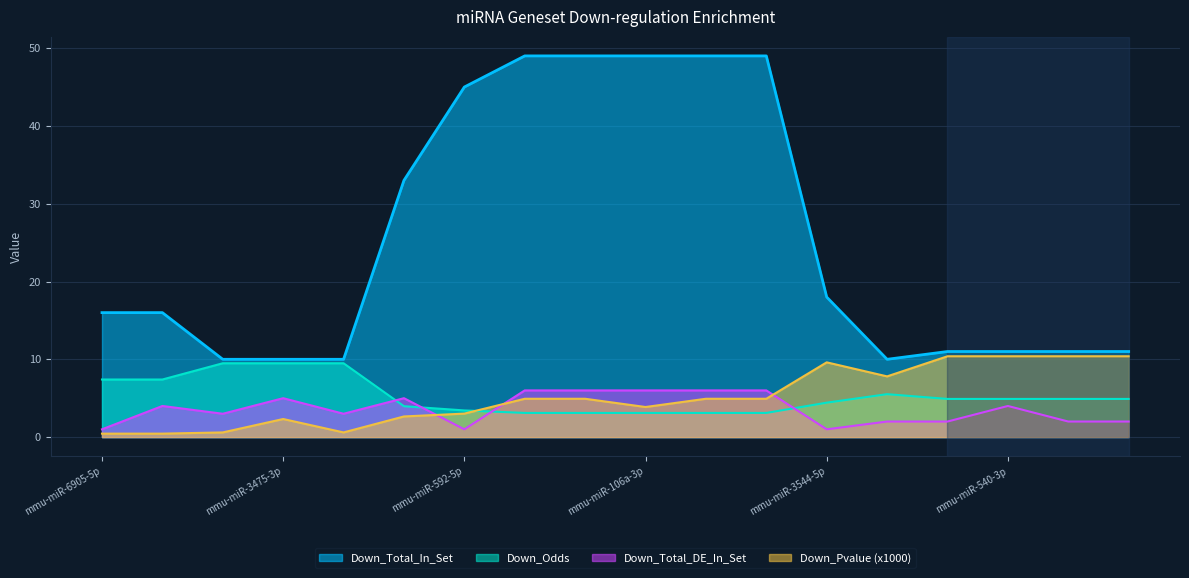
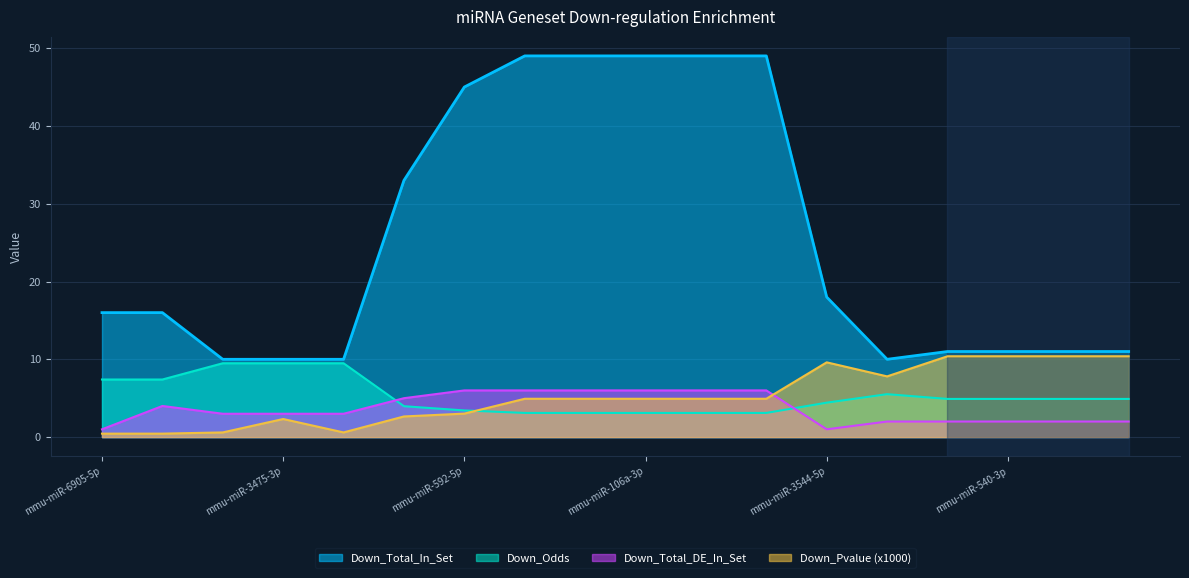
  {
    "Down_Total_DE_In_Set": {
      "mmu-miR-6905-5p": 1,
-     "mmu-miR-3475-3p": 5,
-     "mmu-miR-592-5p": 1,
+     "mmu-miR-3475-3p": 3,
+     "mmu-miR-592-5p": 6,
      "mmu-miR-106a-3p": 6,
      "mmu-miR-3544-5p": 1,
-     "mmu-miR-540-3p": 4
+     "mmu-miR-540-3p": 2
    },
    "Down_Pvalue (x1000)": {
      "mmu-miR-6905-5p": 0,
      "mmu-miR-3475-3p": 2,
      "mmu-miR-592-5p": 3,
-     "mmu-miR-106a-3p": 4,
+     "mmu-miR-106a-3p": 5,
      "mmu-miR-3544-5p": 10,
      "mmu-miR-540-3p": 10
    }
  }
